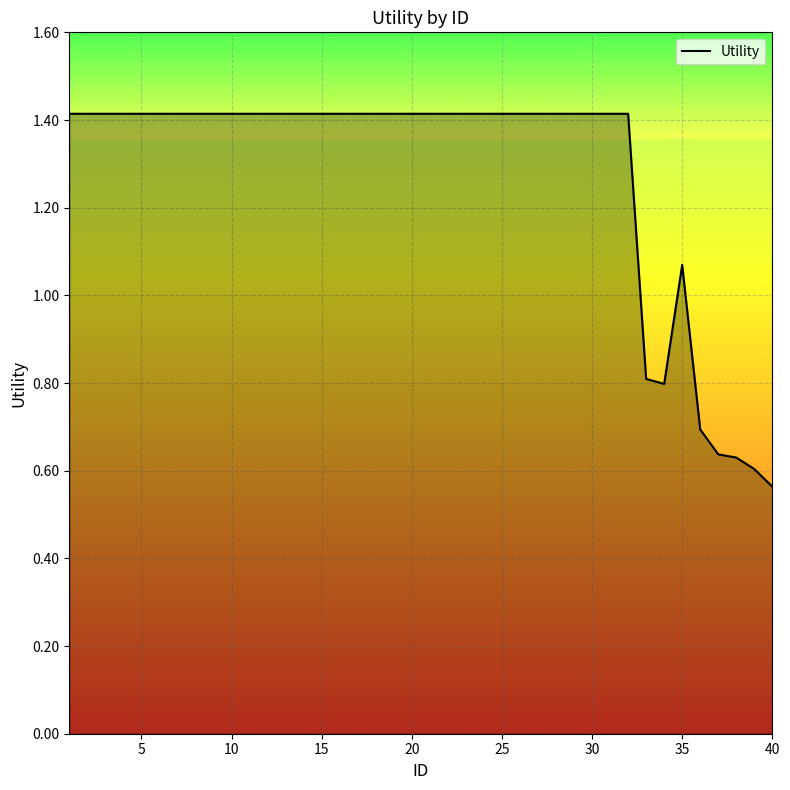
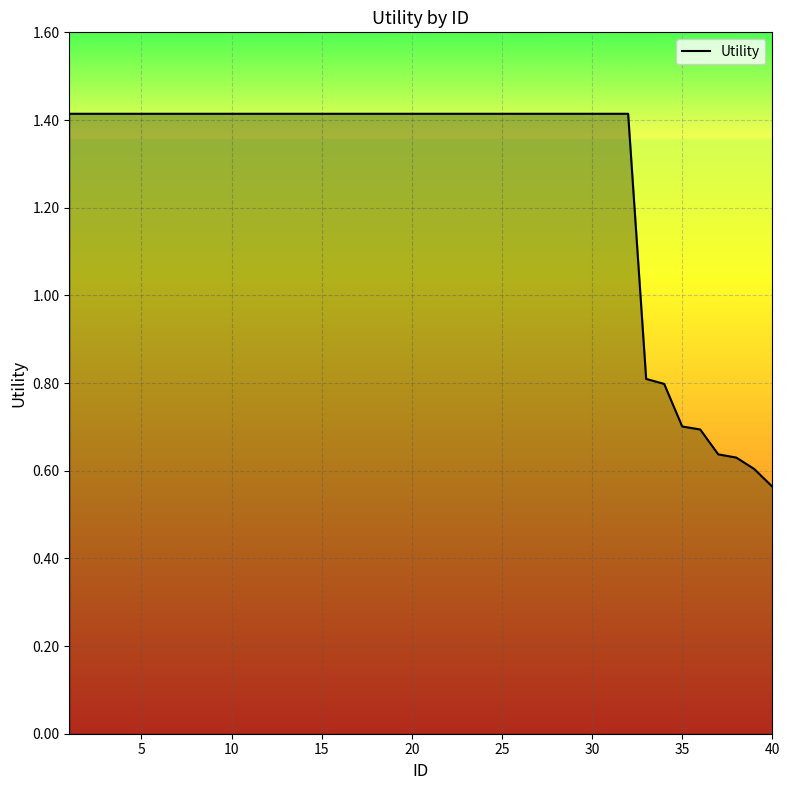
  {
    "5": 1.41,
    "10": 1.41,
    "15": 1.41,
    "20": 1.41,
    "25": 1.41,
    "30": 1.41,
-   "35": 1.07,
+   "35": 0.70,
    "40": 0.56
  }
